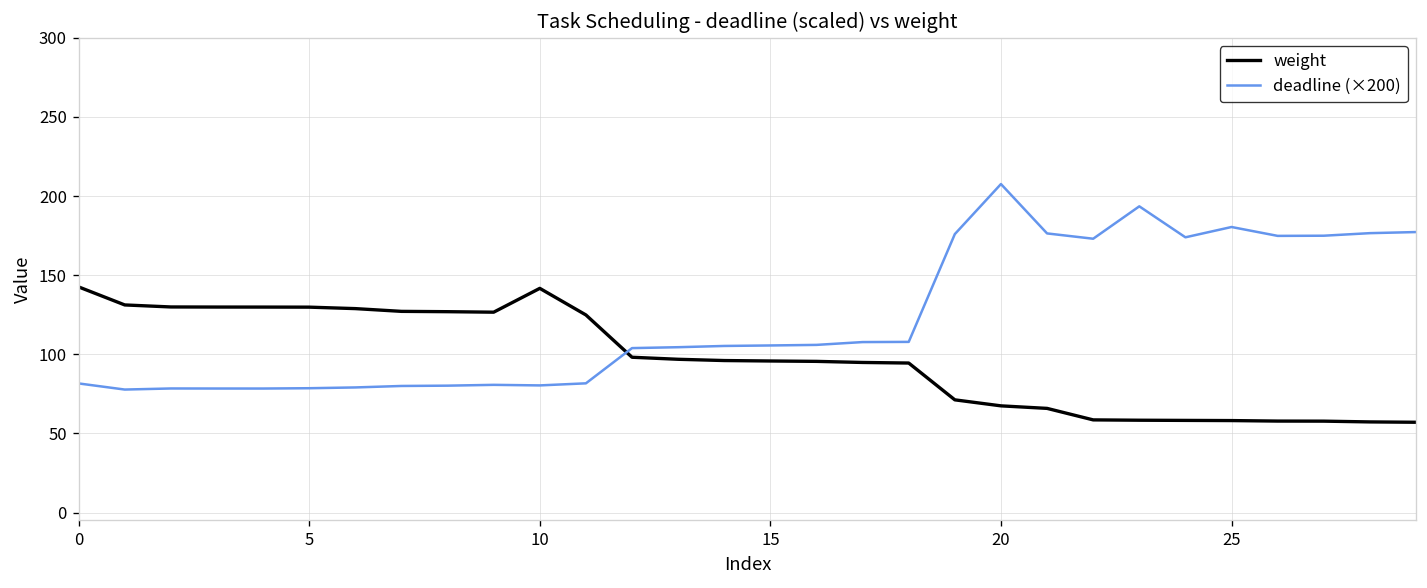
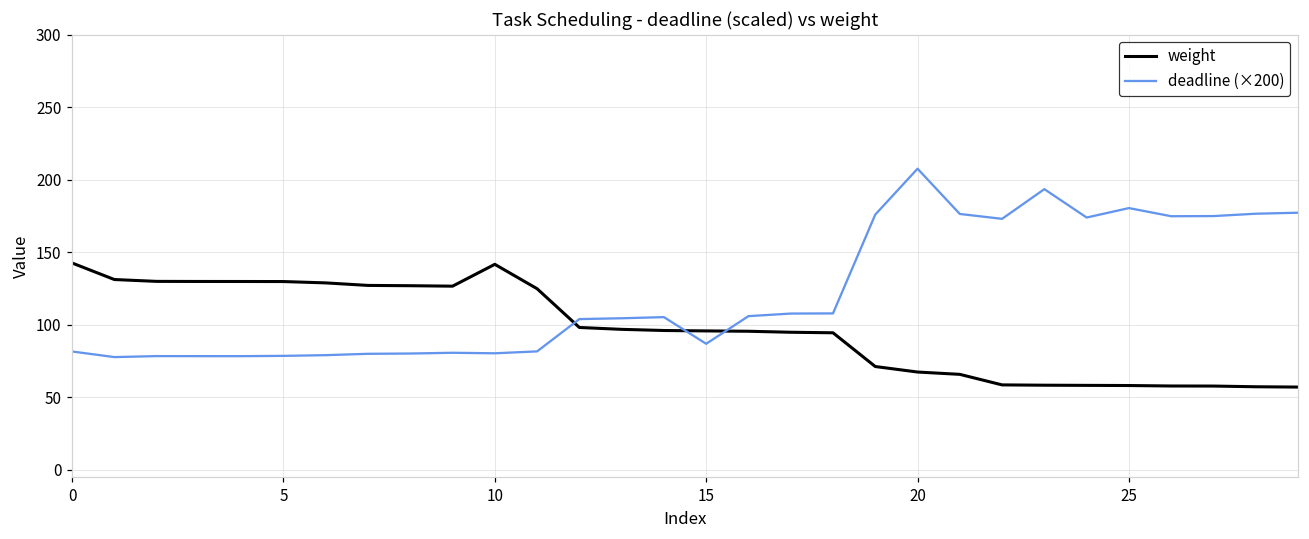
  {
    "weight": {
      "0": 143,
      "5": 130,
      "10": 142,
      "15": 96,
      "20": 67,
      "25": 58
    },
    "deadline (×200)": {
      "0": 82,
      "5": 79,
      "10": 80,
-     "15": 106,
+     "15": 87,
      "20": 208,
      "25": 180
    }
  }
